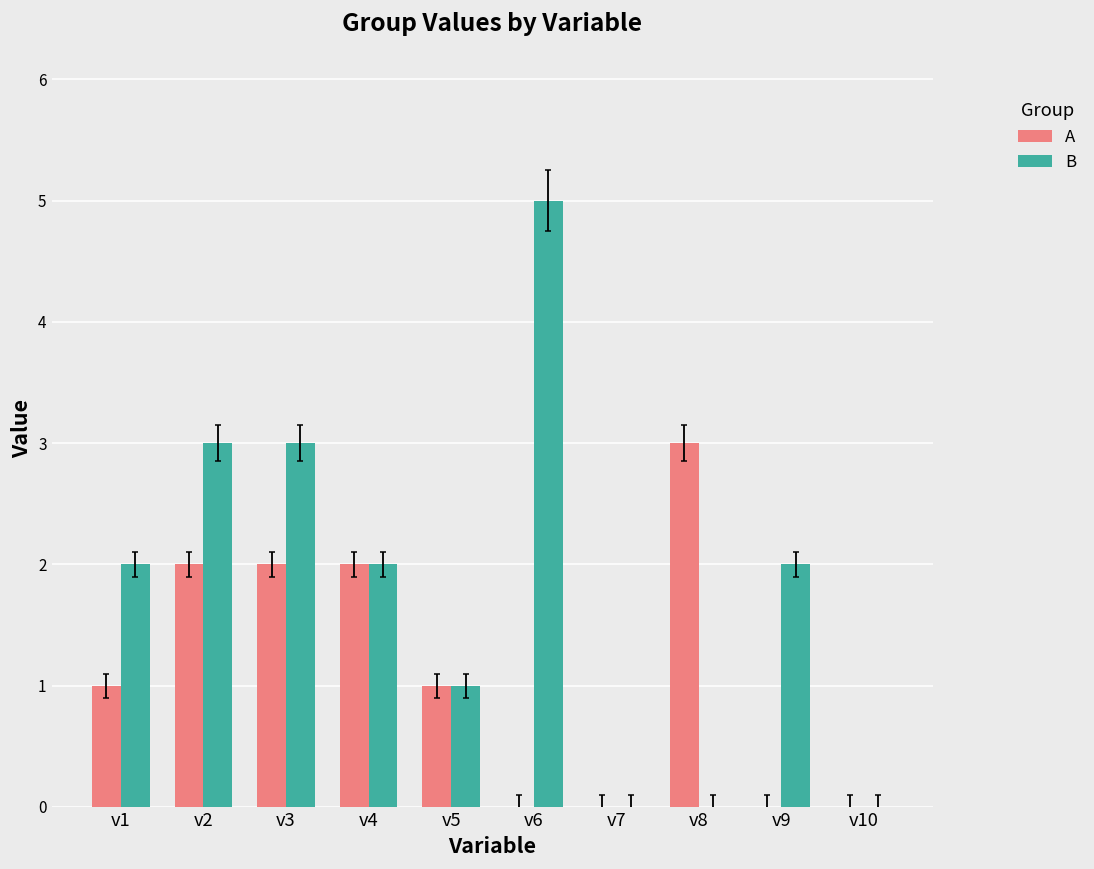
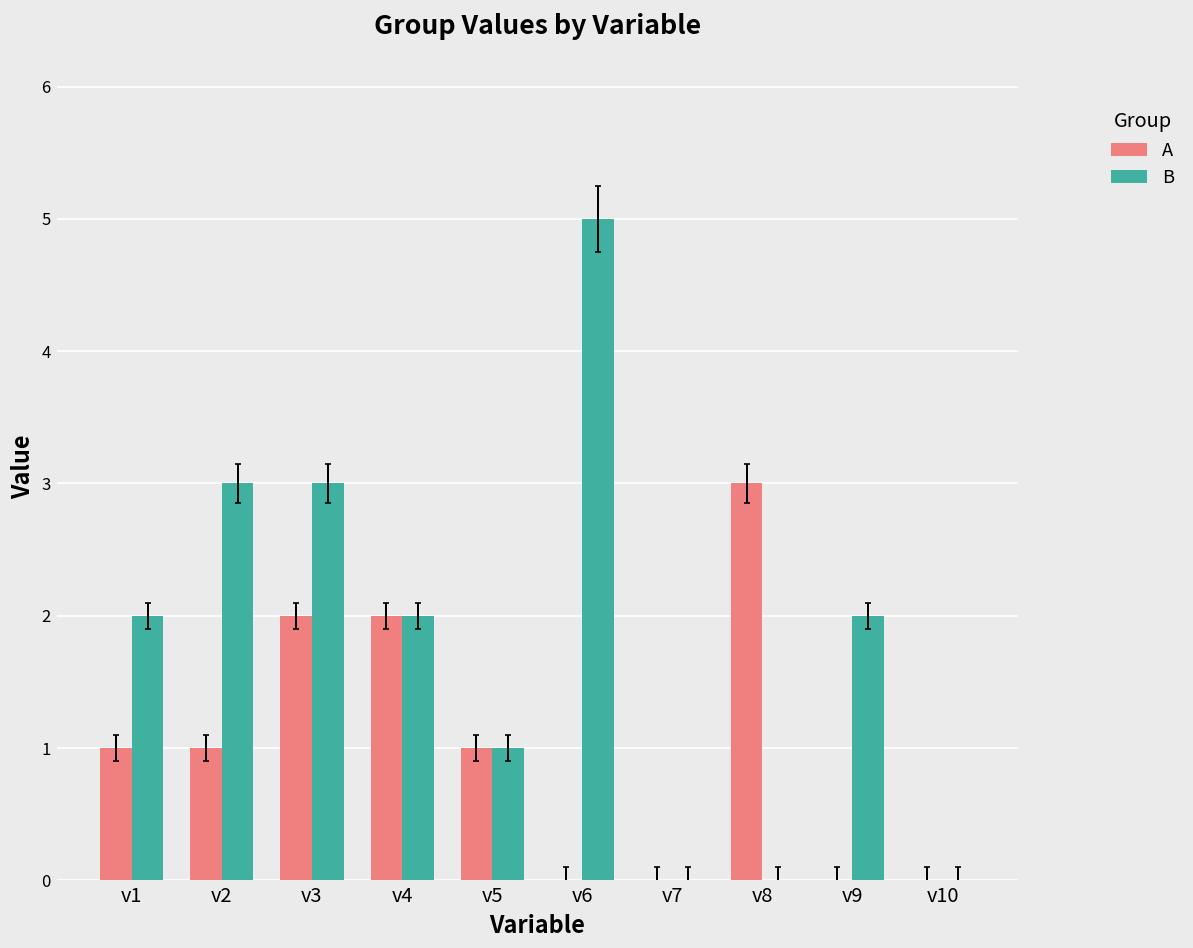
  {
    "A": {
      "v1": 1,
-     "v2": 2,
+     "v2": 1,
      "v3": 2,
      "v4": 2,
      "v5": 1,
      "v6": 0,
      "v7": 0,
      "v8": 3,
      "v9": 0,
      "v10": 0
    },
    "B": {
      "v1": 2,
      "v2": 3,
      "v3": 3,
      "v4": 2,
      "v5": 1,
      "v6": 5,
      "v7": 0,
      "v8": 0,
      "v9": 2,
      "v10": 0
    }
  }
